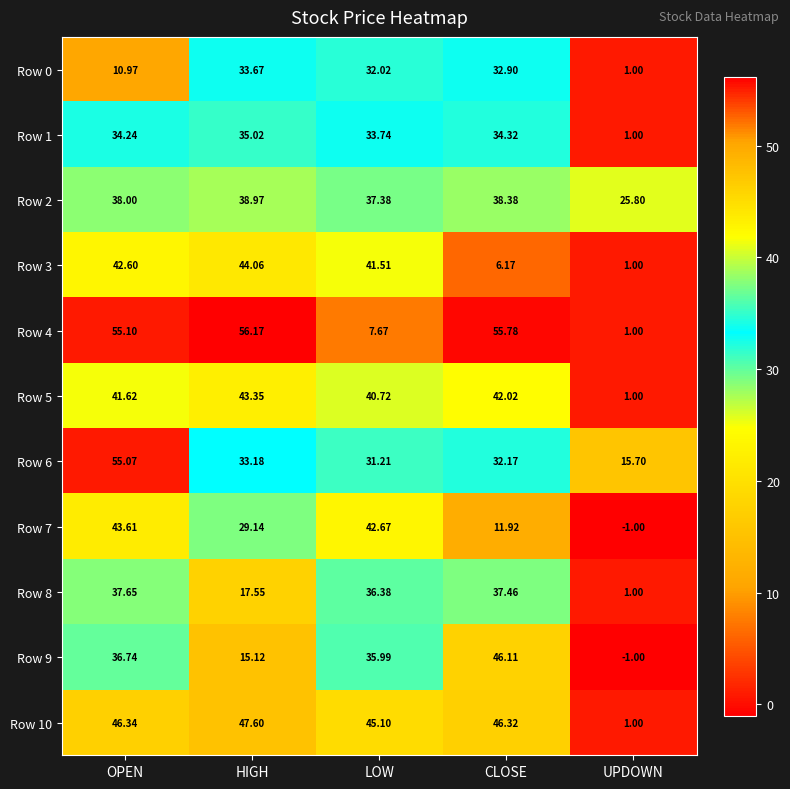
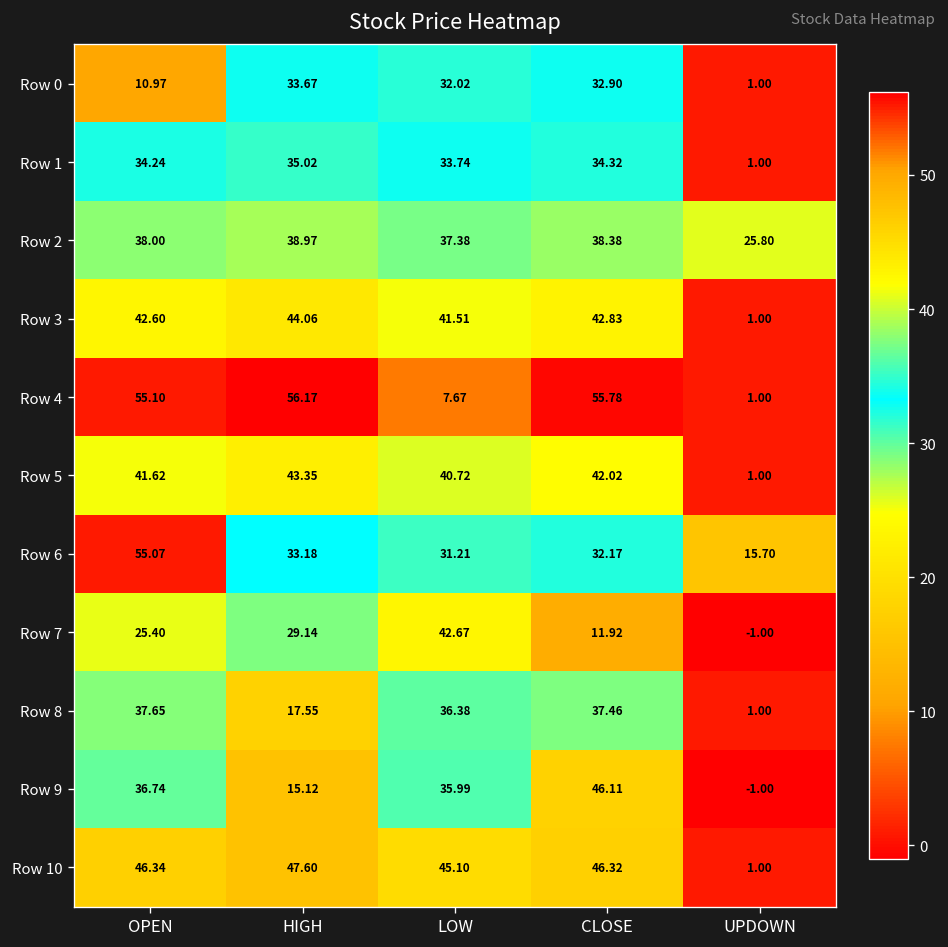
  {
    "Row 0": {
      "OPEN": 10.97,
      "HIGH": 33.67,
      "LOW": 32.02,
      "CLOSE": 32.90,
      "UPDOWN": 1.00
    },
    "Row 1": {
      "OPEN": 34.24,
      "HIGH": 35.02,
      "LOW": 33.74,
      "CLOSE": 34.32,
      "UPDOWN": 1.00
    },
    "Row 2": {
      "OPEN": 38.00,
      "HIGH": 38.97,
      "LOW": 37.38,
      "CLOSE": 38.38,
      "UPDOWN": 25.80
    },
    "Row 3": {
      "OPEN": 42.60,
      "HIGH": 44.06,
      "LOW": 41.51,
-     "CLOSE": 6.17,
+     "CLOSE": 42.83,
      "UPDOWN": 1.00
    },
    "Row 4": {
      "OPEN": 55.10,
      "HIGH": 56.17,
      "LOW": 7.67,
      "CLOSE": 55.78,
      "UPDOWN": 1.00
    },
    "Row 5": {
      "OPEN": 41.62,
      "HIGH": 43.35,
      "LOW": 40.72,
      "CLOSE": 42.02,
      "UPDOWN": 1.00
    },
    "Row 6": {
      "OPEN": 55.07,
      "HIGH": 33.18,
      "LOW": 31.21,
      "CLOSE": 32.17,
      "UPDOWN": 15.70
    },
    "Row 7": {
-     "OPEN": 43.61,
+     "OPEN": 25.40,
      "HIGH": 29.14,
      "LOW": 42.67,
      "CLOSE": 11.92,
      "UPDOWN": -1.00
    },
    "Row 8": {
      "OPEN": 37.65,
      "HIGH": 17.55,
      "LOW": 36.38,
      "CLOSE": 37.46,
      "UPDOWN": 1.00
    },
    "Row 9": {
      "OPEN": 36.74,
      "HIGH": 15.12,
      "LOW": 35.99,
      "CLOSE": 46.11,
      "UPDOWN": -1.00
    },
    "Row 10": {
      "OPEN": 46.34,
      "HIGH": 47.60,
      "LOW": 45.10,
      "CLOSE": 46.32,
      "UPDOWN": 1.00
    }
  }
